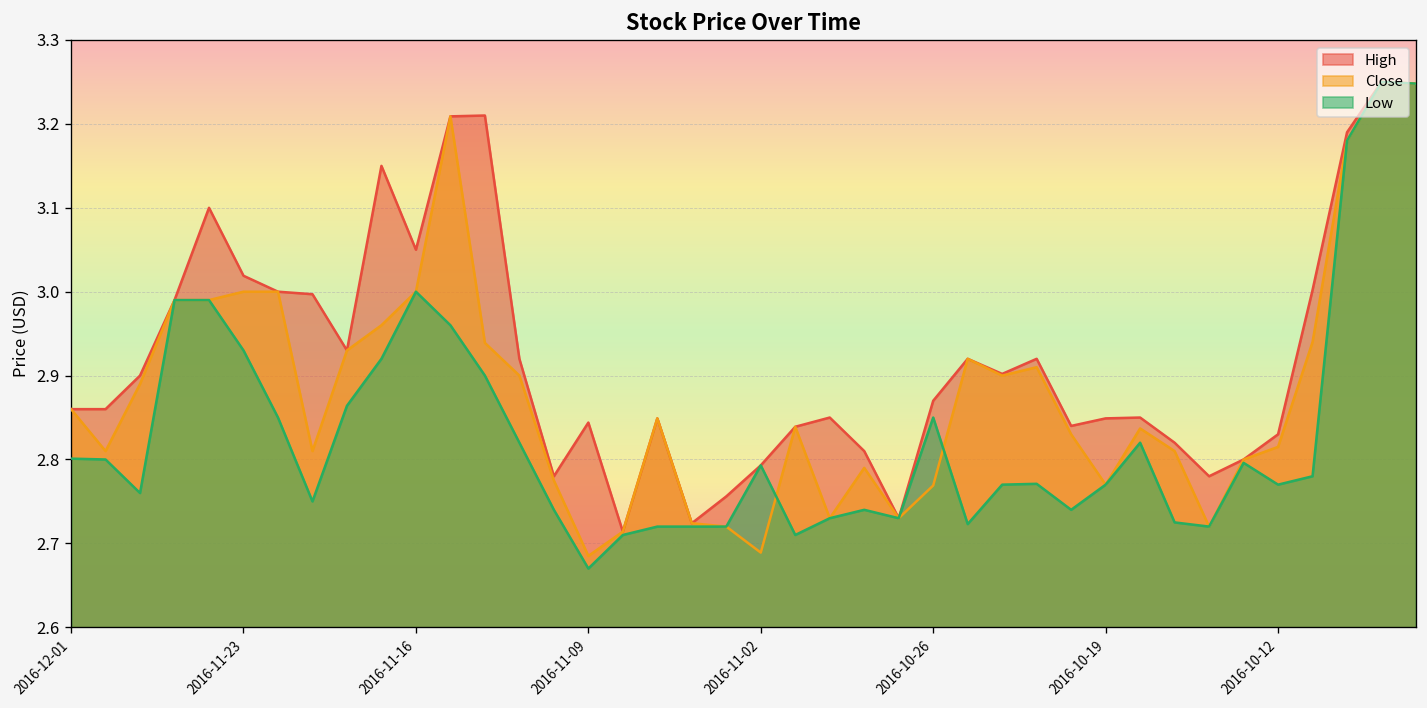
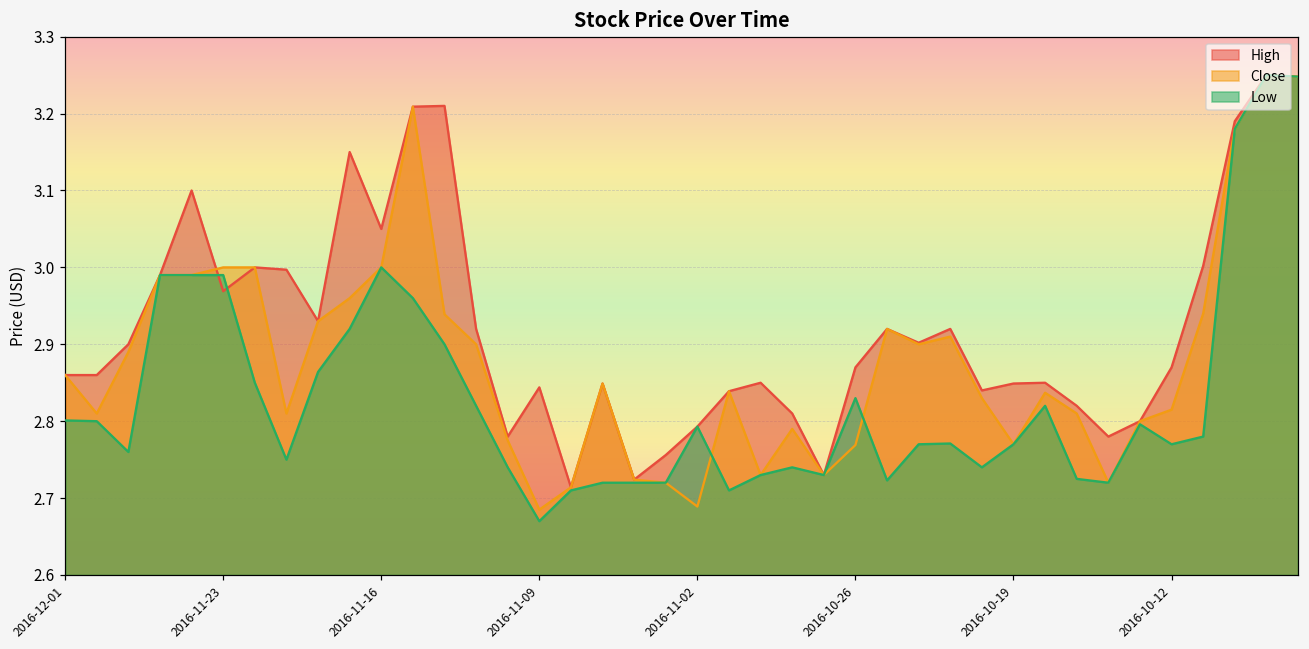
  {
    "High": {
-     "2016-11-23": 3.02,
+     "2016-11-23": 2.97,
      "2016-11-16": 3.05,
      "2016-11-09": 2.84,
      "2016-10-26": 2.87,
      "2016-10-19": 2.85,
-     "2016-10-12": 2.83
+     "2016-10-12": 2.87
    },
    "Close": {
      "2016-11-23": 3.00,
      "2016-11-09": 2.69,
      "2016-11-02": 2.69,
      "2016-10-26": 2.77,
      "2016-10-12": 2.82
    },
    "Low": {
      "2016-12-01": 2.80,
-     "2016-11-23": 2.93,
+     "2016-11-23": 2.99,
      "2016-11-09": 2.67,
-     "2016-10-26": 2.85,
+     "2016-10-26": 2.83,
      "2016-10-12": 2.77
    }
  }
